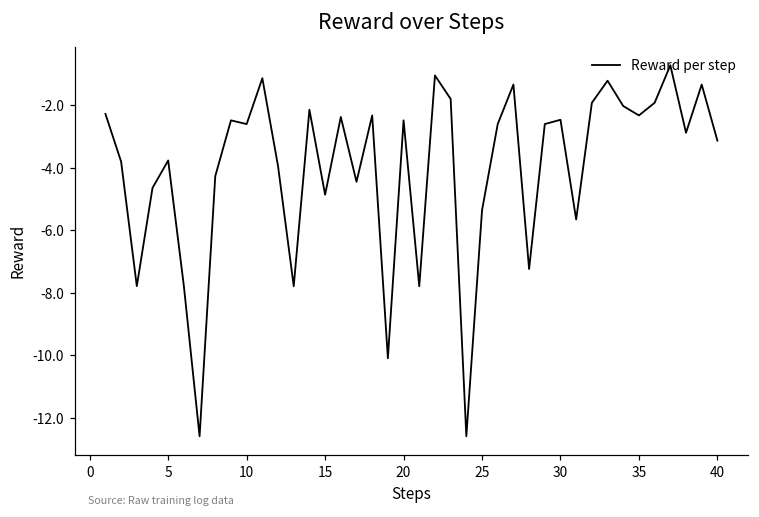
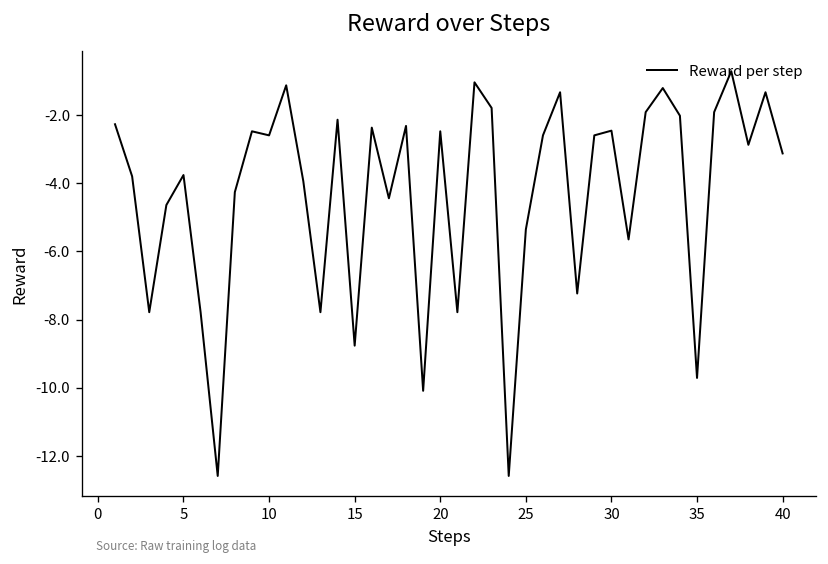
  {
    "5": -3.8,
    "10": -2.6,
-   "15": -4.9,
+   "15": -8.8,
    "20": -2.5,
    "25": -5.4,
    "30": -2.5,
-   "35": -2.3,
+   "35": -9.7,
    "40": -3.1
  }
